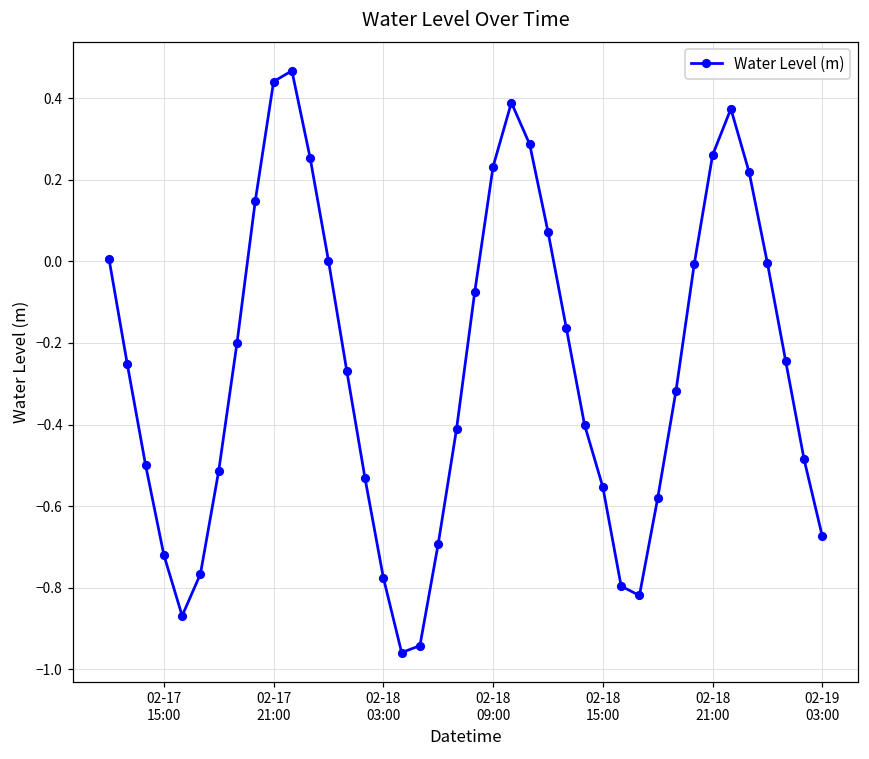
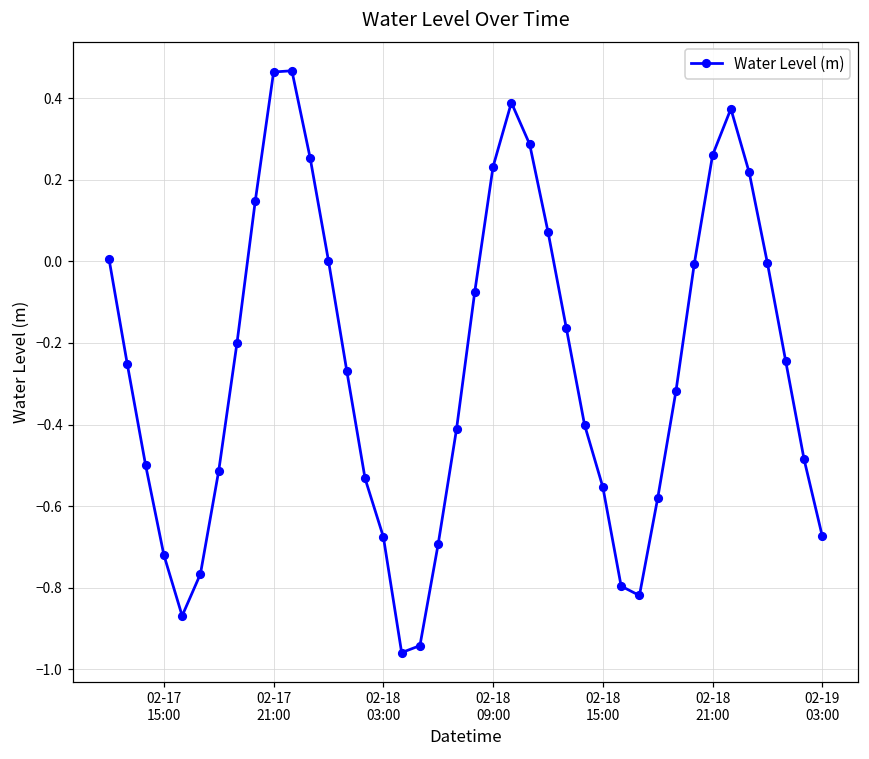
  {
    "02-17 15:00": -0.72,
-   "02-17 21:00": 0.44,
-   "02-18 03:00": -0.78,
+   "02-17 21:00": 0.46,
+   "02-18 03:00": -0.68,
    "02-18 09:00": 0.23,
    "02-18 15:00": -0.55,
    "02-18 21:00": 0.26,
    "02-19 03:00": -0.67
  }
